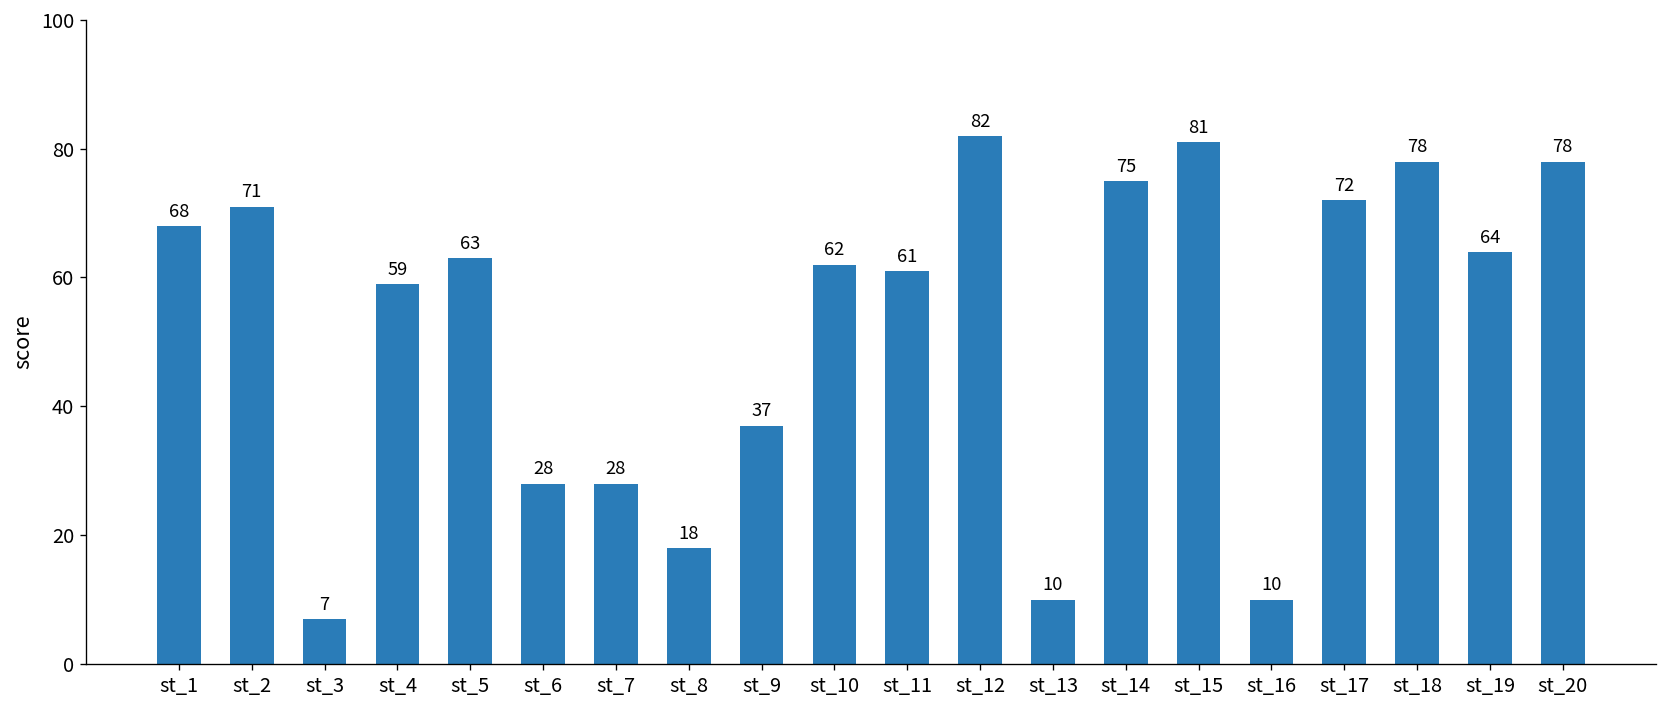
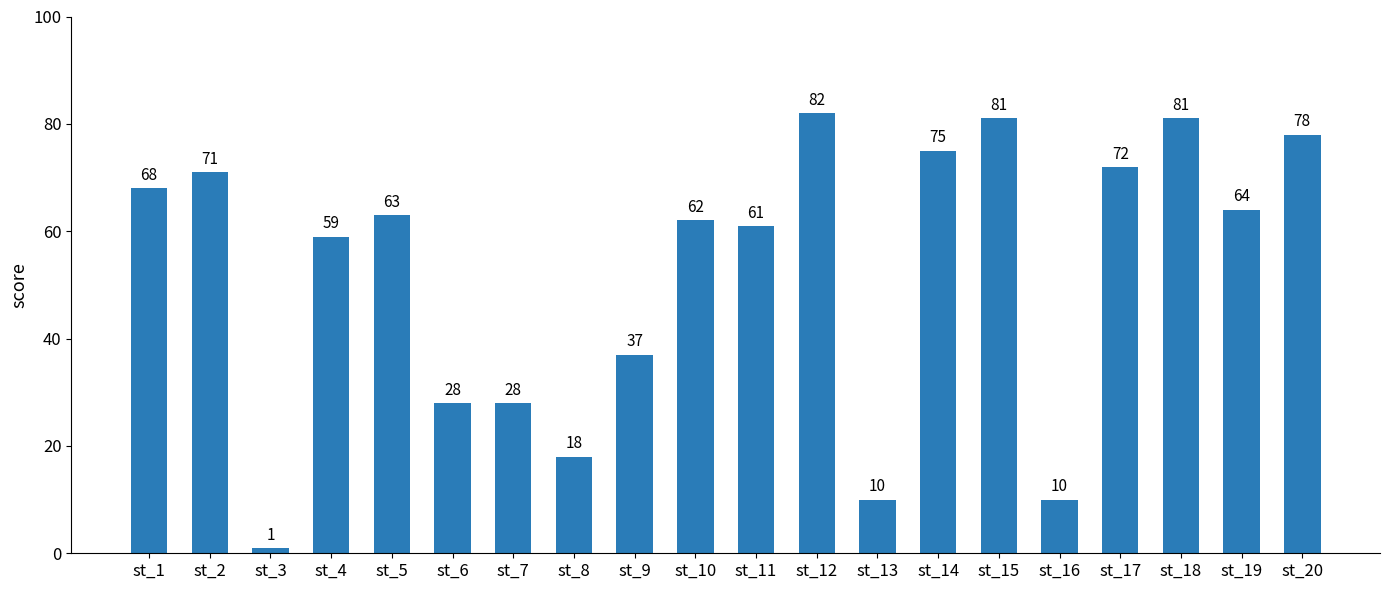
  {
    "st_1": 68,
    "st_2": 71,
-   "st_3": 7,
+   "st_3": 1,
    "st_4": 59,
    "st_5": 63,
    "st_6": 28,
    "st_7": 28,
    "st_8": 18,
    "st_9": 37,
    "st_10": 62,
    "st_11": 61,
    "st_12": 82,
    "st_13": 10,
    "st_14": 75,
    "st_15": 81,
    "st_16": 10,
    "st_17": 72,
-   "st_18": 78,
+   "st_18": 81,
    "st_19": 64,
    "st_20": 78
  }
